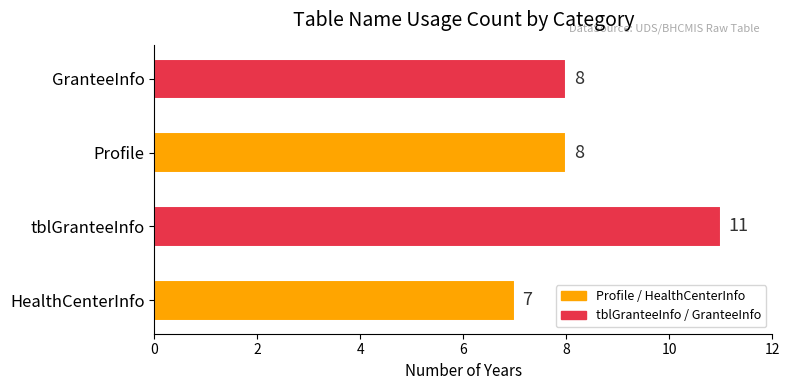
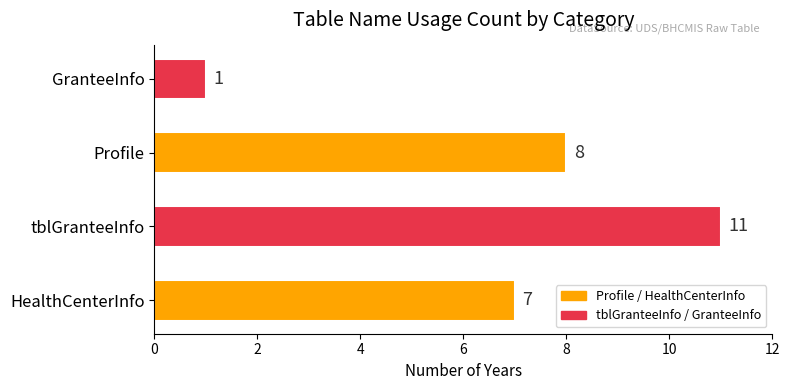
  {
-   "GranteeInfo": 8,
+   "GranteeInfo": 1,
    "Profile": 8,
    "tblGranteeInfo": 11,
    "HealthCenterInfo": 7
  }
